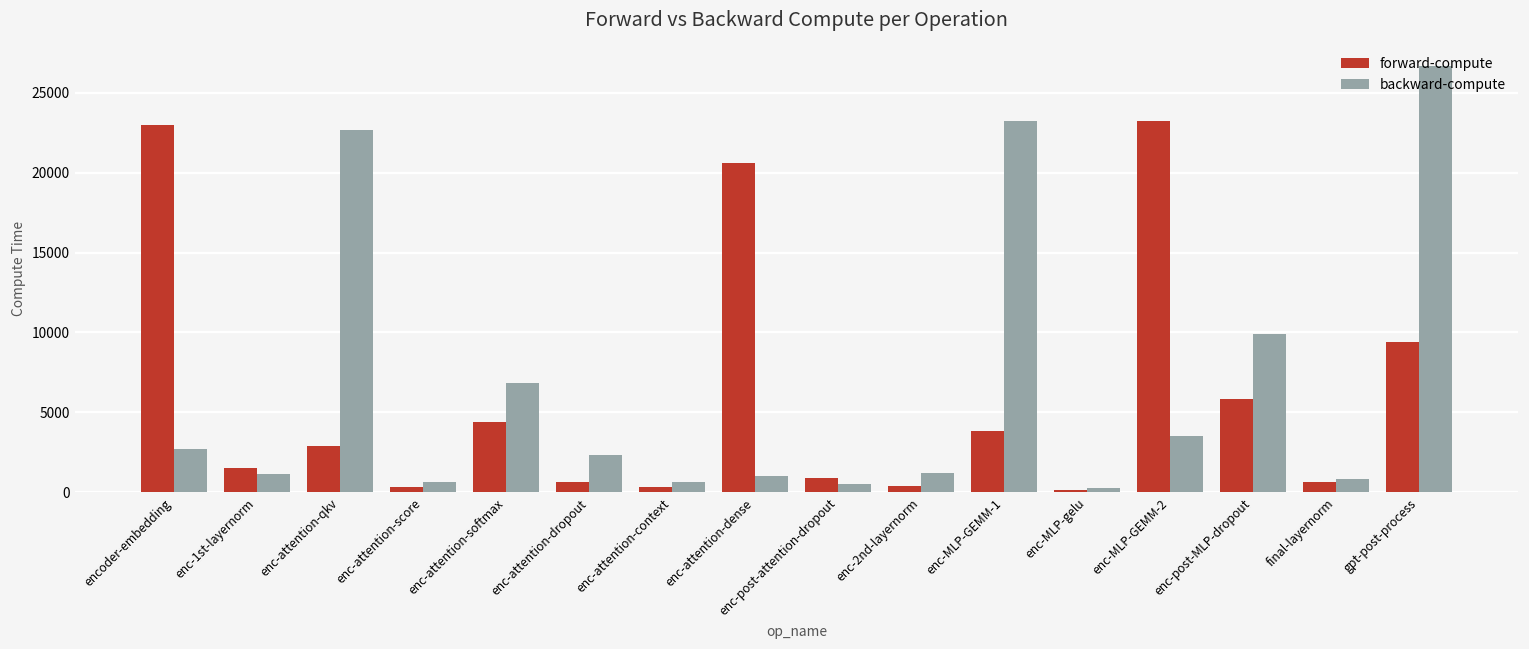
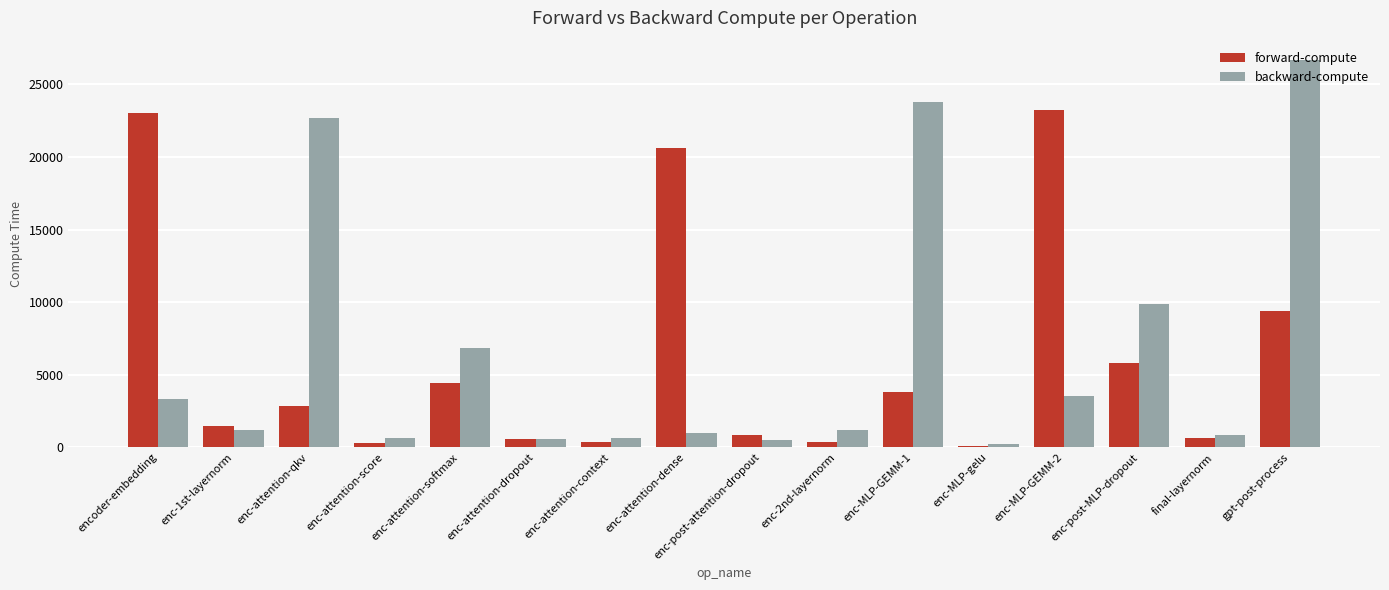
  {
    "forward-compute": {
      "encoder-embedding": 23000,
      "enc-1st-layernorm": 1500,
      "enc-attention-qkv": 2900,
      "enc-attention-score": 300,
      "enc-attention-softmax": 4400,
      "enc-attention-dropout": 600,
      "enc-attention-context": 300,
      "enc-attention-dense": 20600,
      "enc-post-attention-dropout": 900,
      "enc-2nd-layernorm": 400,
      "enc-MLP-GEMM-1": 3800,
      "enc-MLP-GEMM-2": 23200,
      "enc-post-MLP-dropout": 5800,
      "final-layernorm": 600,
      "gpt-post-process": 9400
    },
    "backward-compute": {
-     "encoder-embedding": 2700,
+     "encoder-embedding": 3300,
      "enc-1st-layernorm": 1200,
      "enc-attention-qkv": 22700,
      "enc-attention-score": 700,
      "enc-attention-softmax": 6800,
-     "enc-attention-dropout": 2300,
+     "enc-attention-dropout": 500,
      "enc-attention-context": 600,
      "enc-attention-dense": 1000,
      "enc-post-attention-dropout": 500,
      "enc-2nd-layernorm": 1200,
-     "enc-MLP-GEMM-1": 23300,
+     "enc-MLP-GEMM-1": 23800,
      "enc-MLP-gelu": 200,
      "enc-MLP-GEMM-2": 3500,
      "enc-post-MLP-dropout": 9900,
      "final-layernorm": 800,
      "gpt-post-process": 26700
    }
  }
